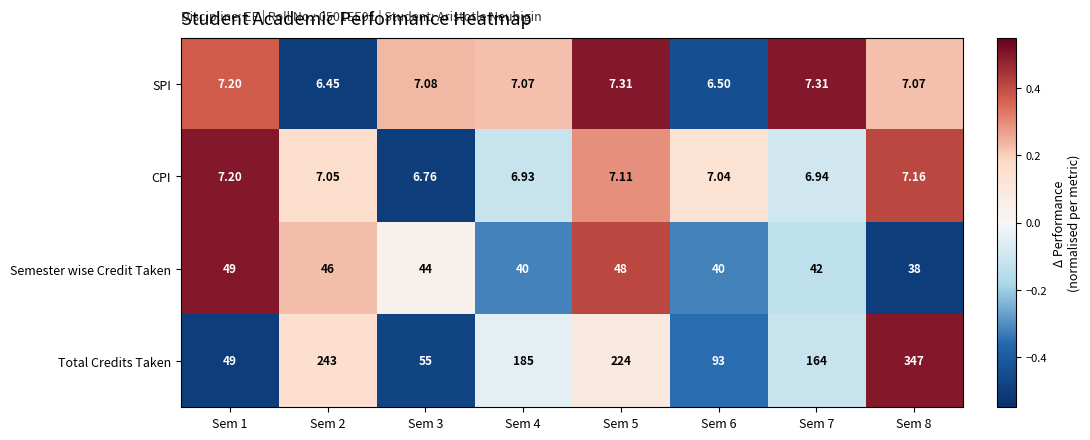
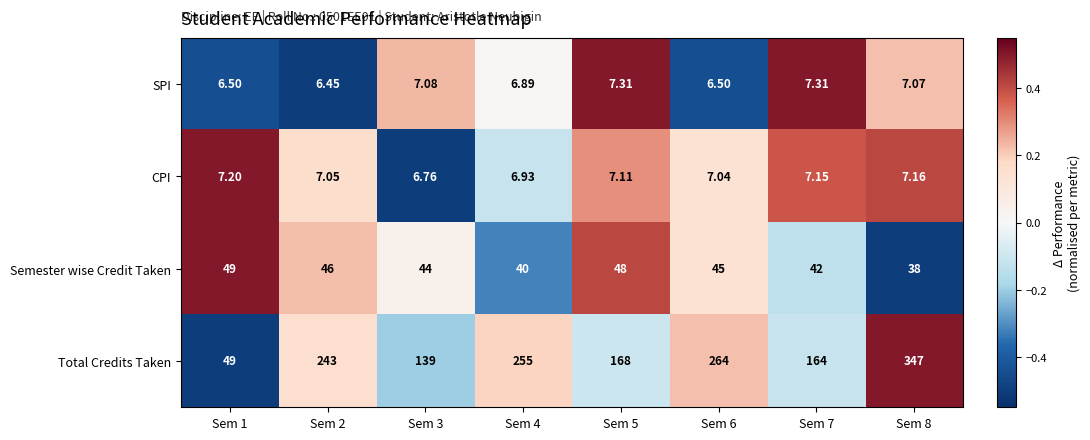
  {
    "SPI": {
-     "Sem 1": 7.20,
+     "Sem 1": 6.50,
      "Sem 2": 6.45,
      "Sem 3": 7.08,
-     "Sem 4": 7.07,
+     "Sem 4": 6.89,
      "Sem 5": 7.31,
      "Sem 6": 6.50,
      "Sem 7": 7.31,
      "Sem 8": 7.07
    },
    "CPI": {
      "Sem 1": 7.20,
      "Sem 2": 7.05,
      "Sem 3": 6.76,
      "Sem 4": 6.93,
      "Sem 5": 7.11,
      "Sem 6": 7.04,
-     "Sem 7": 6.94,
+     "Sem 7": 7.15,
      "Sem 8": 7.16
    },
    "Semester wise Credit Taken": {
      "Sem 1": 49,
      "Sem 2": 46,
      "Sem 3": 44,
      "Sem 4": 40,
      "Sem 5": 48,
-     "Sem 6": 40,
+     "Sem 6": 45,
      "Sem 7": 42,
      "Sem 8": 38
    },
    "Total Credits Taken": {
      "Sem 1": 49,
      "Sem 2": 243,
-     "Sem 3": 55,
-     "Sem 4": 185,
-     "Sem 5": 224,
-     "Sem 6": 93,
+     "Sem 3": 139,
+     "Sem 4": 255,
+     "Sem 5": 168,
+     "Sem 6": 264,
      "Sem 7": 164,
      "Sem 8": 347
    }
  }
